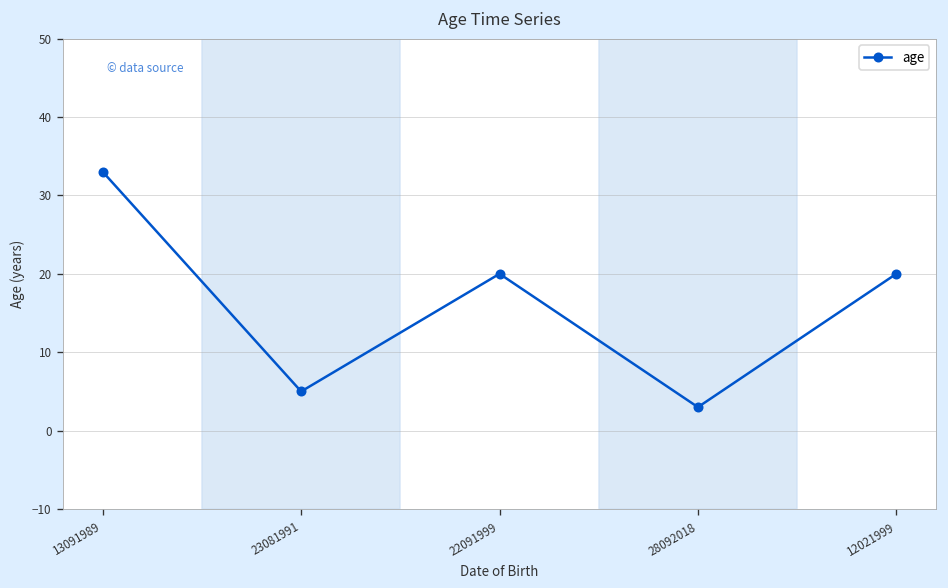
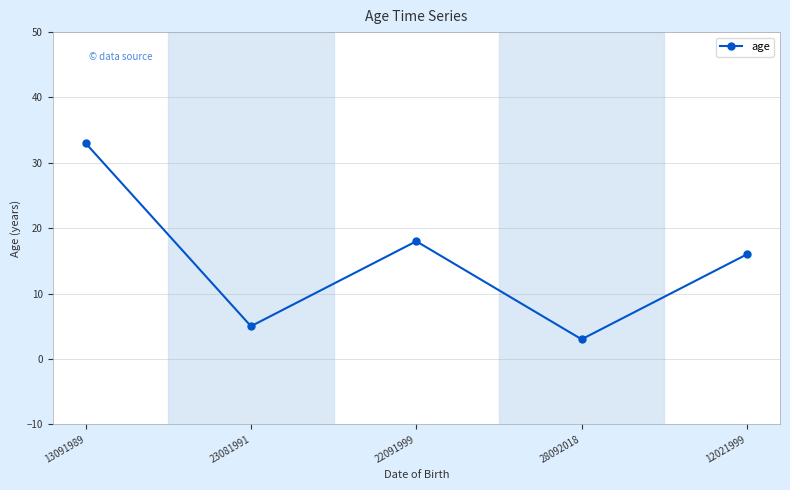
  {
    "13091989": 33,
    "23081991": 5,
-   "22091999": 20,
+   "22091999": 18,
    "28092018": 3,
-   "12021999": 20
+   "12021999": 16
  }
